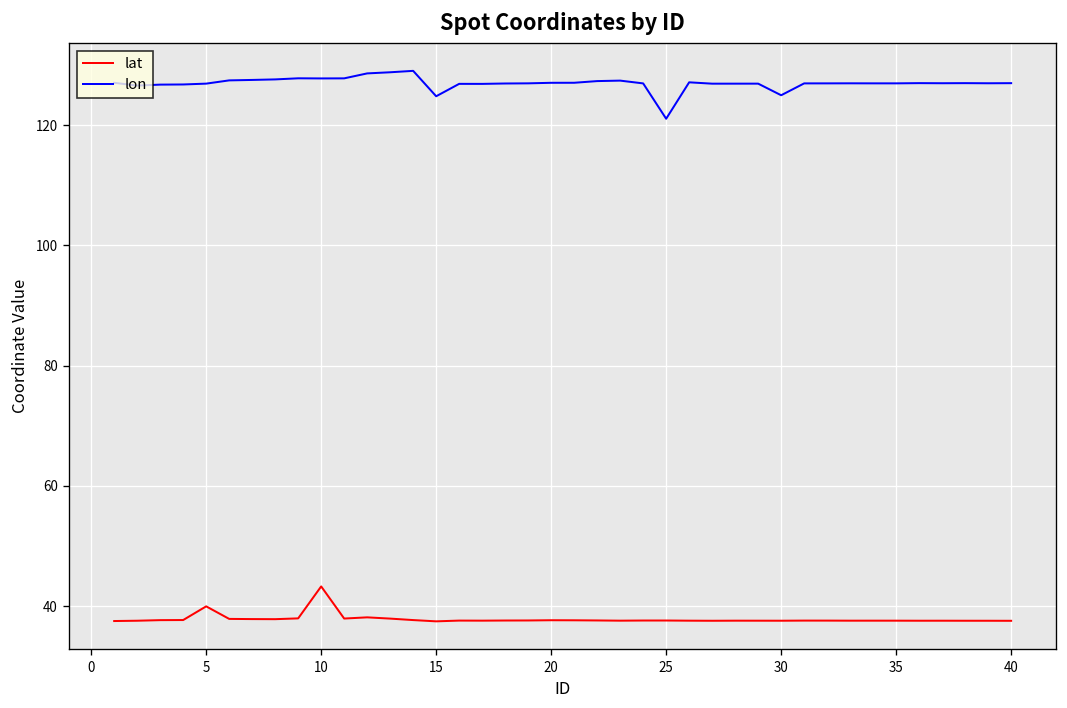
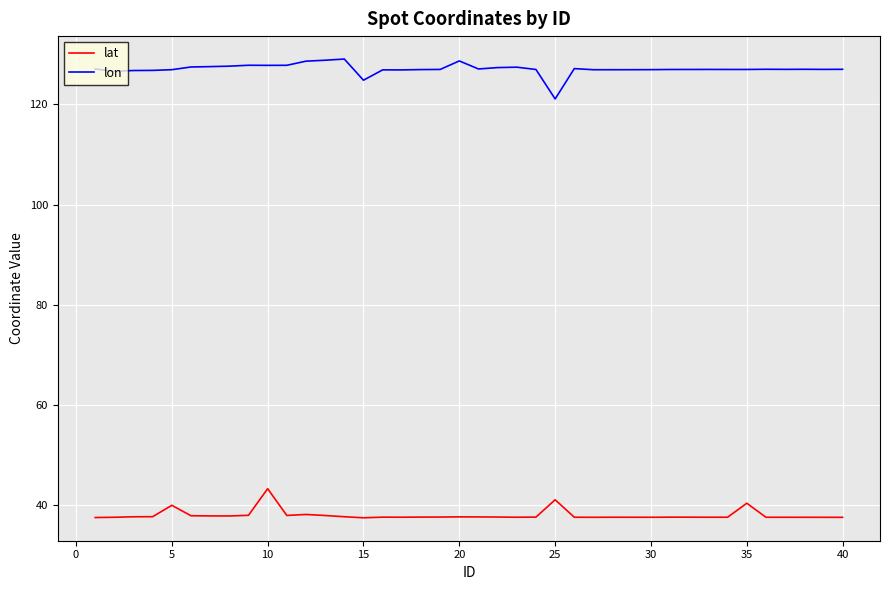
  {
    "lat": {
      "5": 40,
      "10": 43,
      "15": 37,
      "20": 38,
-     "25": 38,
+     "25": 41,
      "30": 38,
-     "35": 38,
+     "35": 40,
      "40": 38
    },
    "lon": {
      "5": 127,
      "10": 128,
      "15": 125,
-     "20": 127,
+     "20": 129,
      "25": 121,
-     "30": 125,
+     "30": 127,
      "35": 127,
      "40": 127
    }
  }
